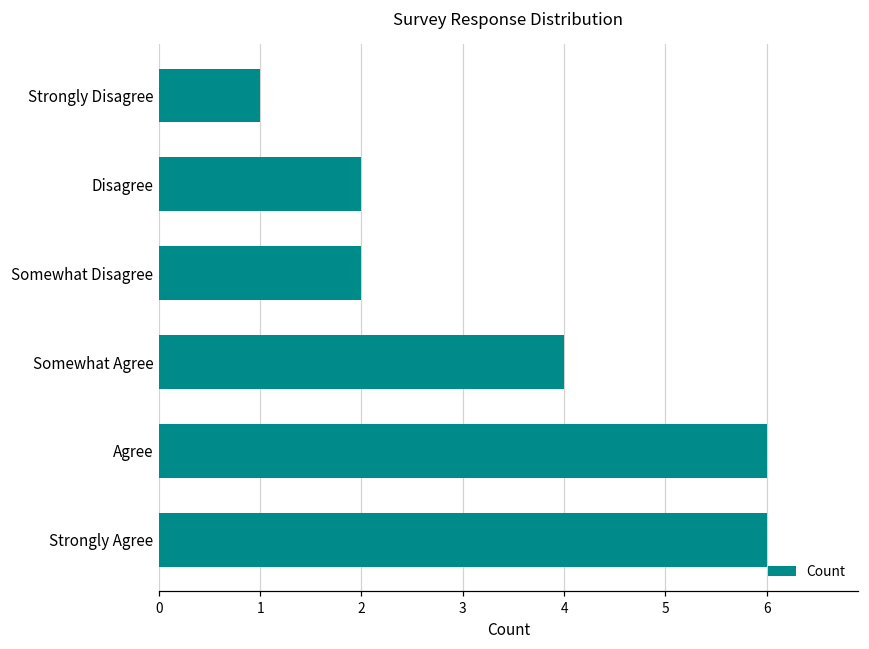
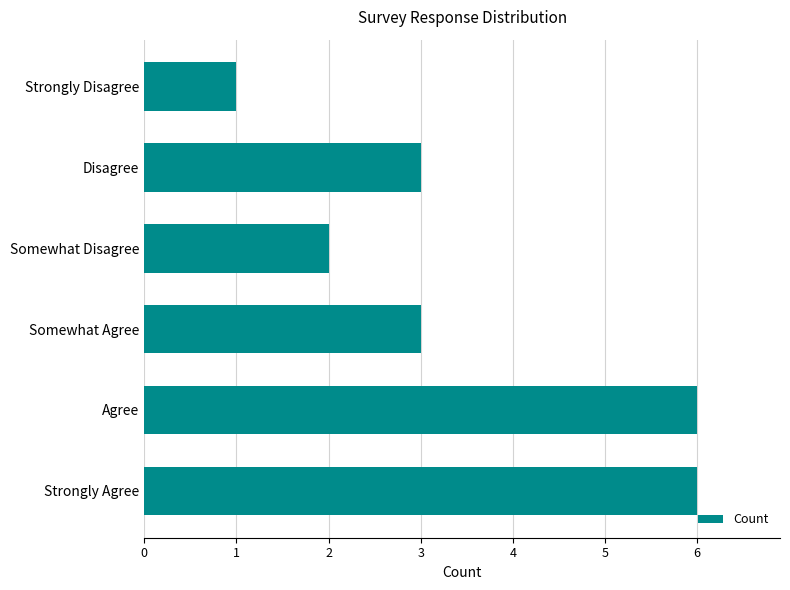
  {
    "Strongly Disagree": 1,
-   "Disagree": 2,
+   "Disagree": 3,
    "Somewhat Disagree": 2,
-   "Somewhat Agree": 4,
+   "Somewhat Agree": 3,
    "Agree": 6,
    "Strongly Agree": 6
  }
